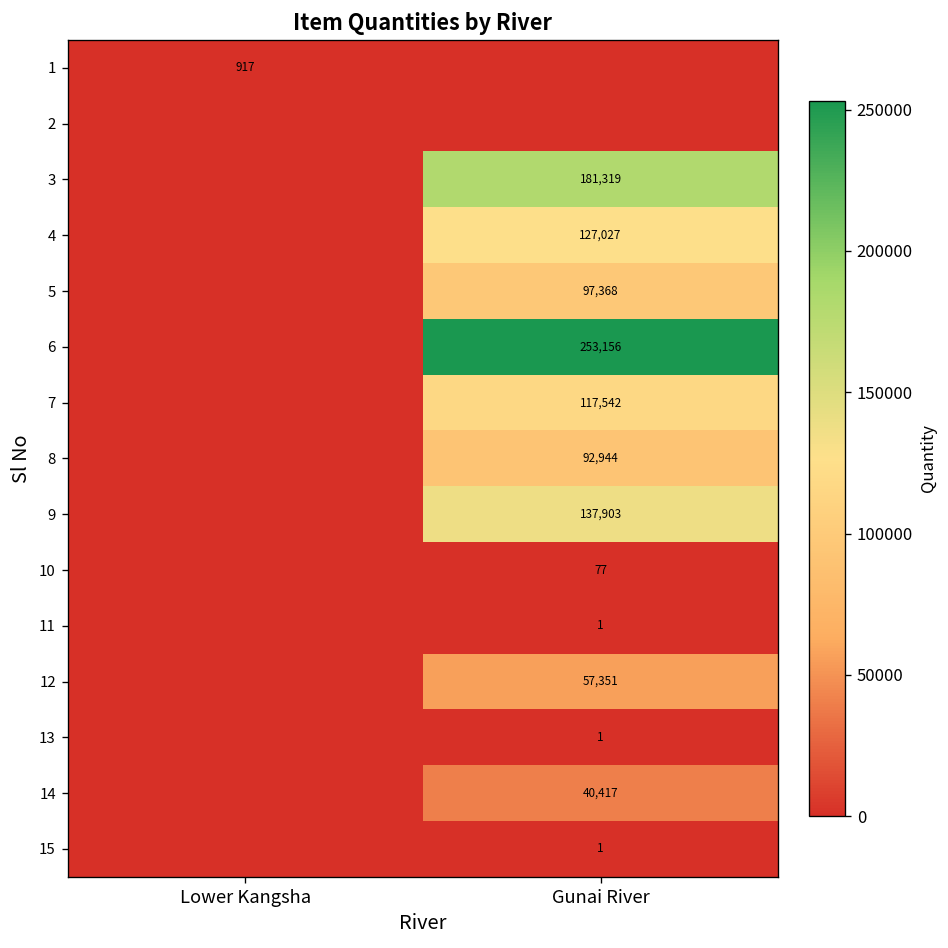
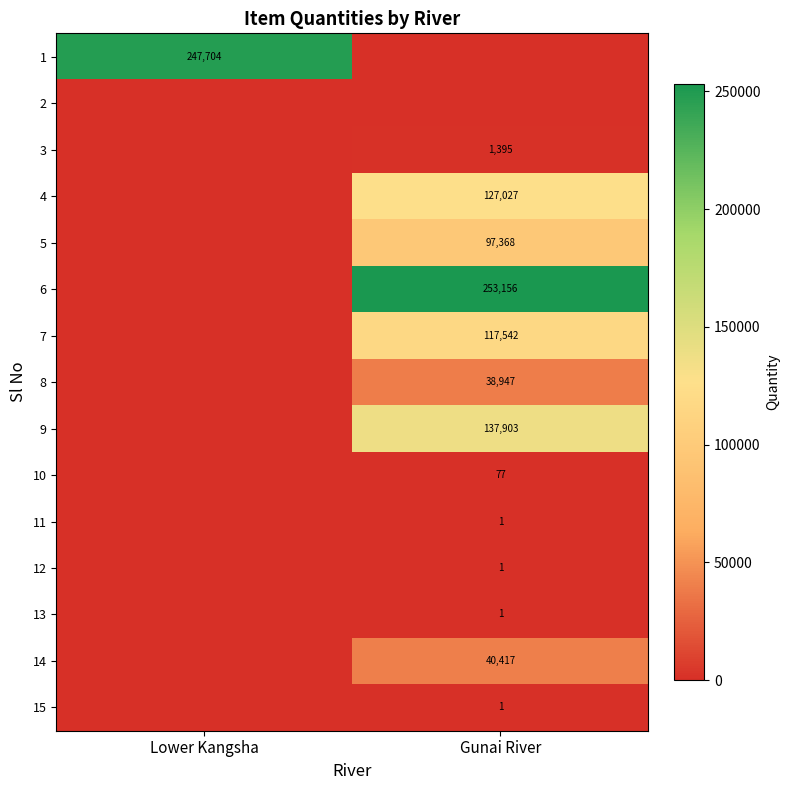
  {
    "1": {
-     "Lower Kangsha": "917"
+     "Lower Kangsha": "247,704"
    },
    "3": {
-     "Gunai River": "181,319"
+     "Gunai River": "1,395"
    },
    "4": {
      "Gunai River": "127,027"
    },
    "5": {
      "Gunai River": "97,368"
    },
    "6": {
      "Gunai River": "253,156"
    },
    "7": {
      "Gunai River": "117,542"
    },
    "8": {
-     "Gunai River": "92,944"
+     "Gunai River": "38,947"
    },
    "9": {
      "Gunai River": "137,903"
    },
    "10": {
      "Gunai River": "77"
    },
    "11": {
      "Gunai River": "1"
    },
    "12": {
-     "Gunai River": "57,351"
+     "Gunai River": "1"
    },
    "13": {
      "Gunai River": "1"
    },
    "14": {
      "Gunai River": "40,417"
    },
    "15": {
      "Gunai River": "1"
    }
  }
